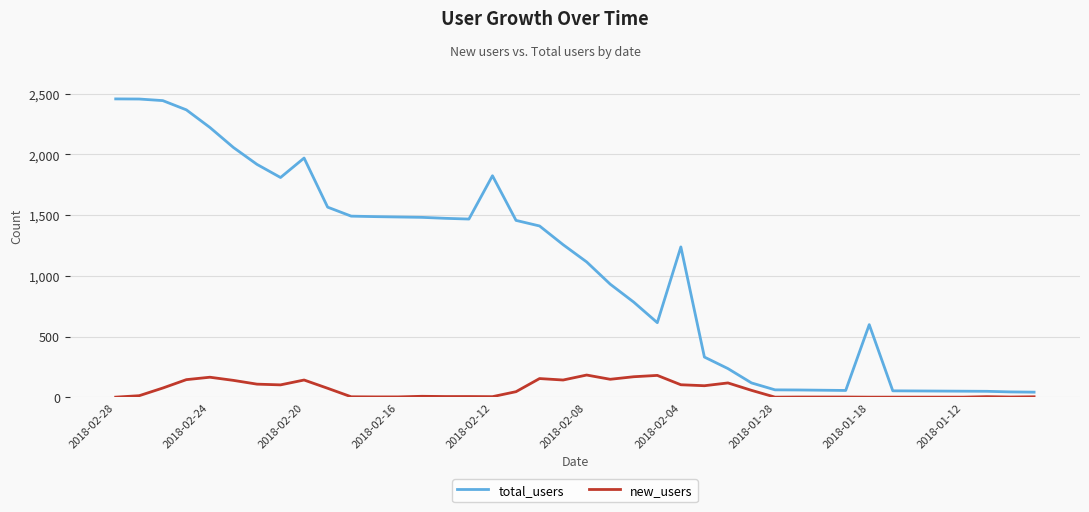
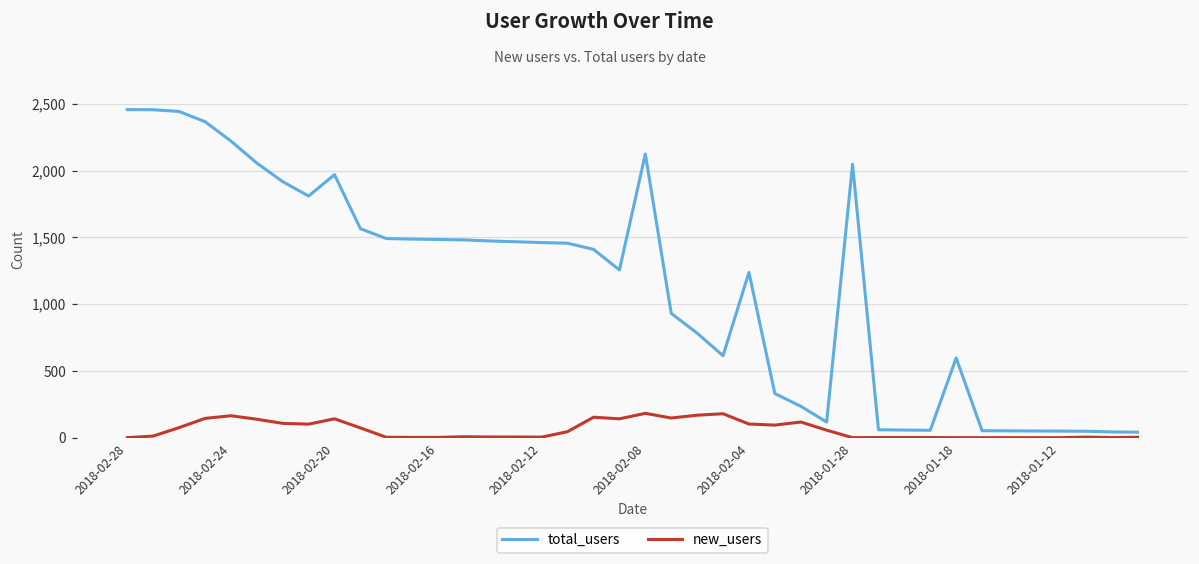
  {
    "total_users": {
      "2018-02-28": "2,460",
      "2018-02-24": "2,220",
      "2018-02-20": "1,970",
      "2018-02-16": "1,480",
-     "2018-02-12": "1,820",
-     "2018-02-08": "1,110",
+     "2018-02-12": "1,460",
+     "2018-02-08": "2,120",
      "2018-02-04": "1,240",
-     "2018-01-28": "60",
+     "2018-01-28": "2,050",
      "2018-01-18": "600",
      "2018-01-12": "50"
    },
    "new_users": {
      "2018-02-28": "0",
      "2018-02-24": "170",
      "2018-02-20": "140",
      "2018-02-16": "0",
      "2018-02-12": "10",
      "2018-02-08": "180",
      "2018-02-04": "100",
      "2018-01-28": "0",
      "2018-01-18": "0",
      "2018-01-12": "0"
    }
  }
